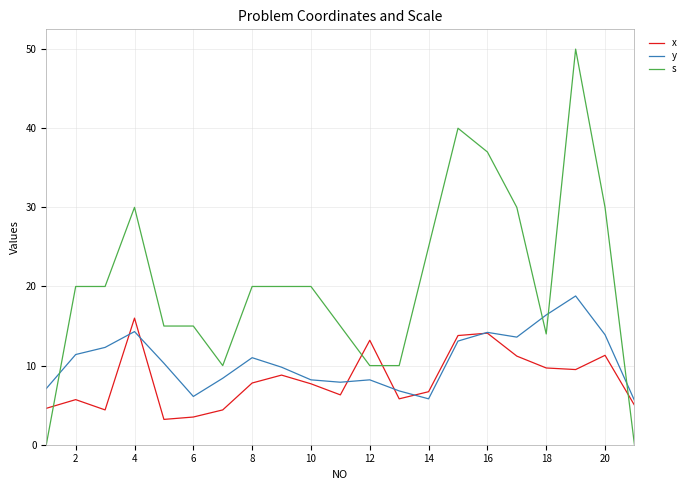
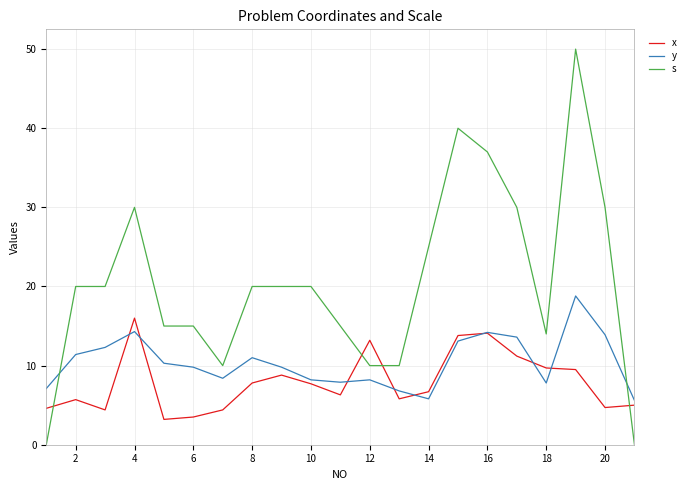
  {
    "x": {
      "2": 6,
      "4": 16,
      "6": 4,
      "8": 8,
      "10": 8,
      "12": 13,
      "14": 7,
      "18": 10,
-     "20": 11
+     "20": 5
    },
    "y": {
      "2": 11,
      "4": 14,
-     "6": 6,
+     "6": 10,
      "8": 11,
      "10": 8,
      "12": 8,
      "14": 6,
-     "18": 16,
+     "18": 8,
      "20": 14
    },
    "s": {
      "2": 20,
      "4": 30,
      "6": 15,
      "8": 20,
      "10": 20,
      "12": 10,
      "14": 25,
      "16": 37,
      "18": 14,
      "20": 30
    }
  }
